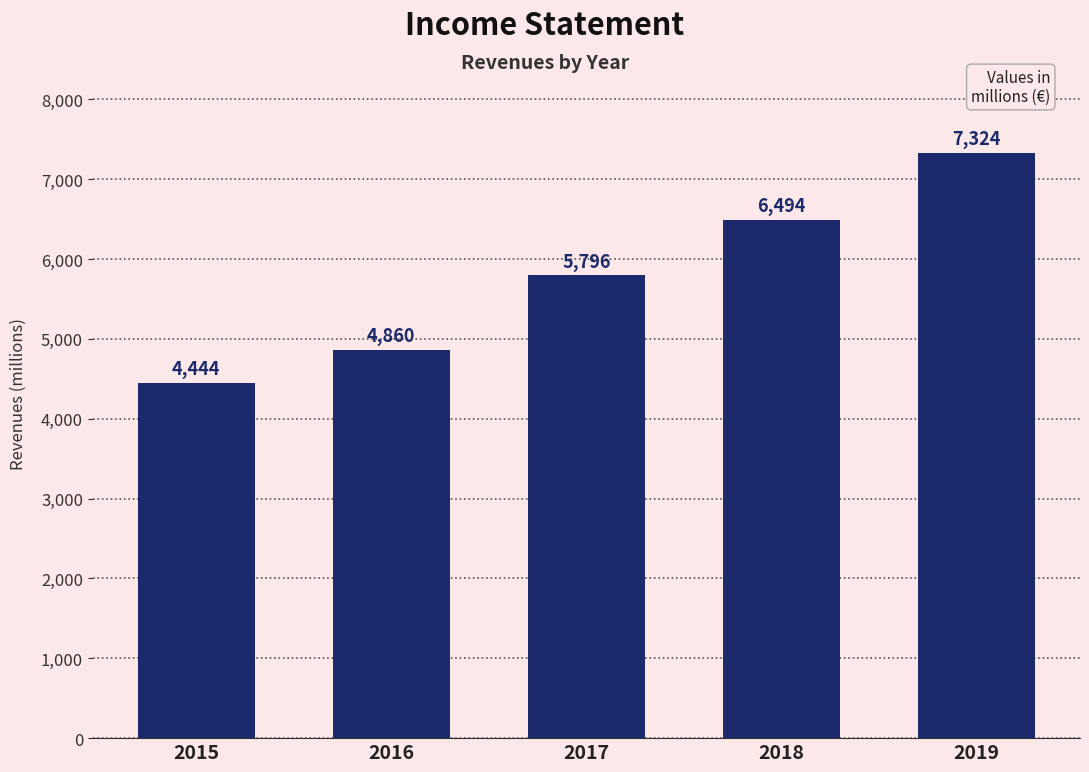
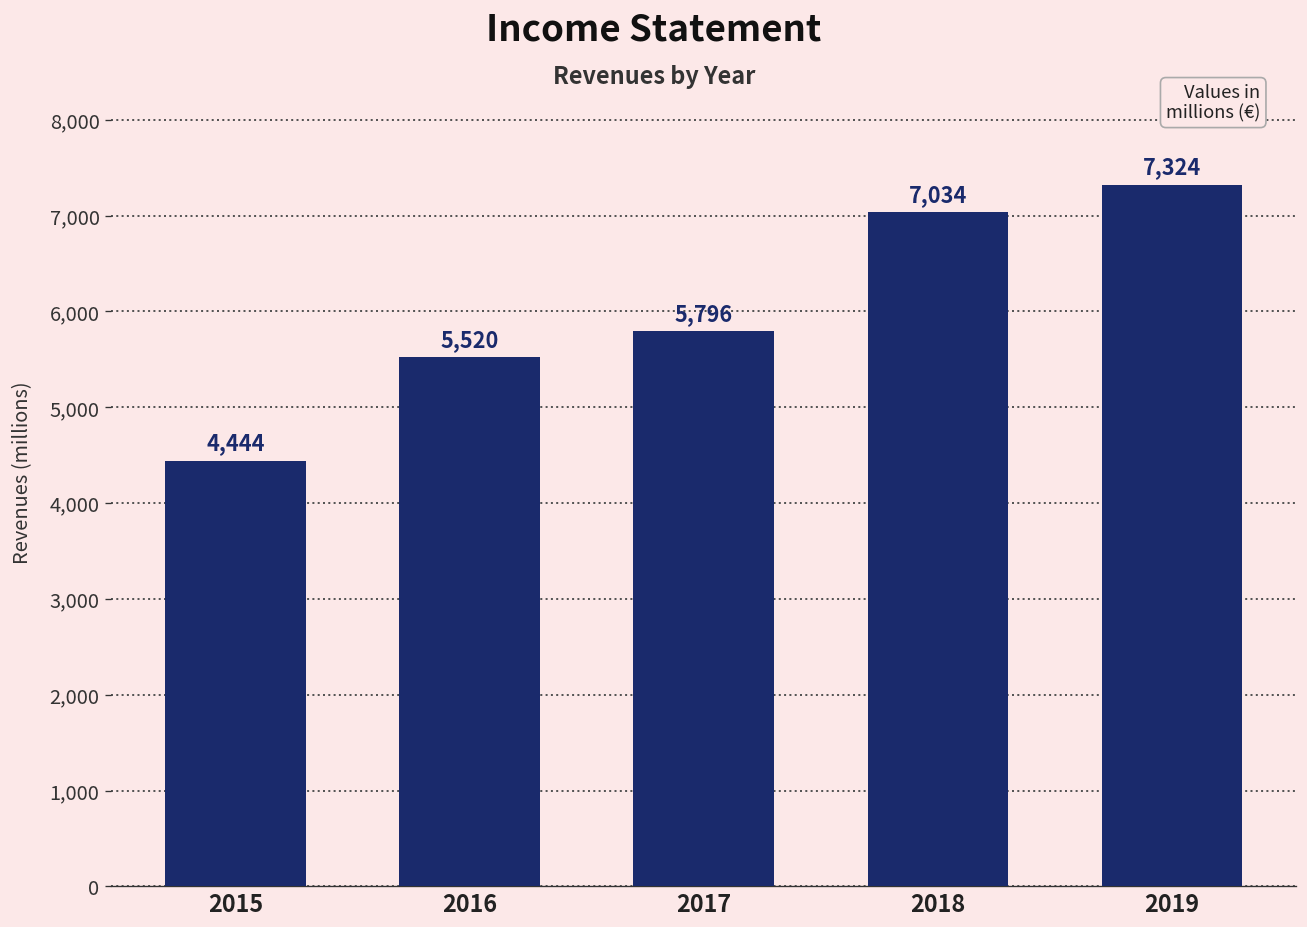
  {
    "2015": "4,444",
-   "2016": "4,860",
+   "2016": "5,520",
    "2017": "5,796",
-   "2018": "6,494",
+   "2018": "7,034",
    "2019": "7,324"
  }
